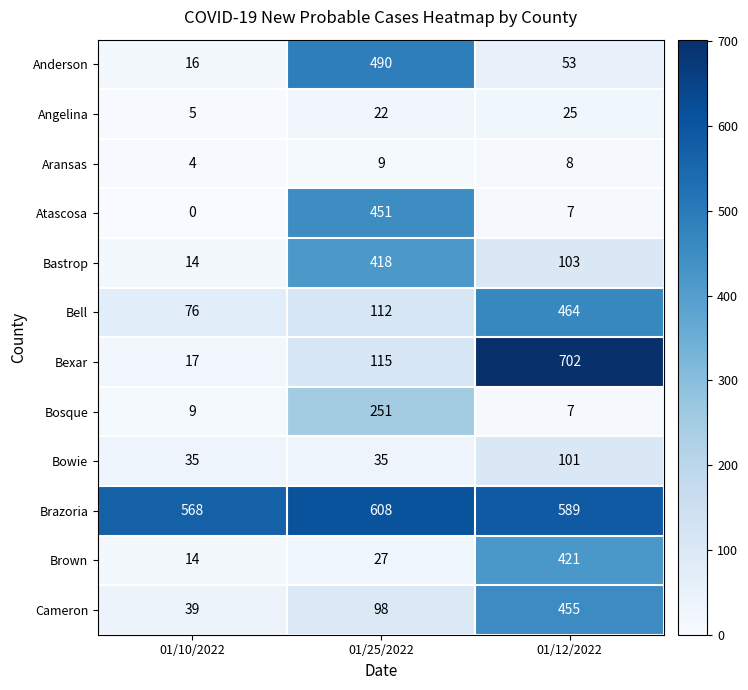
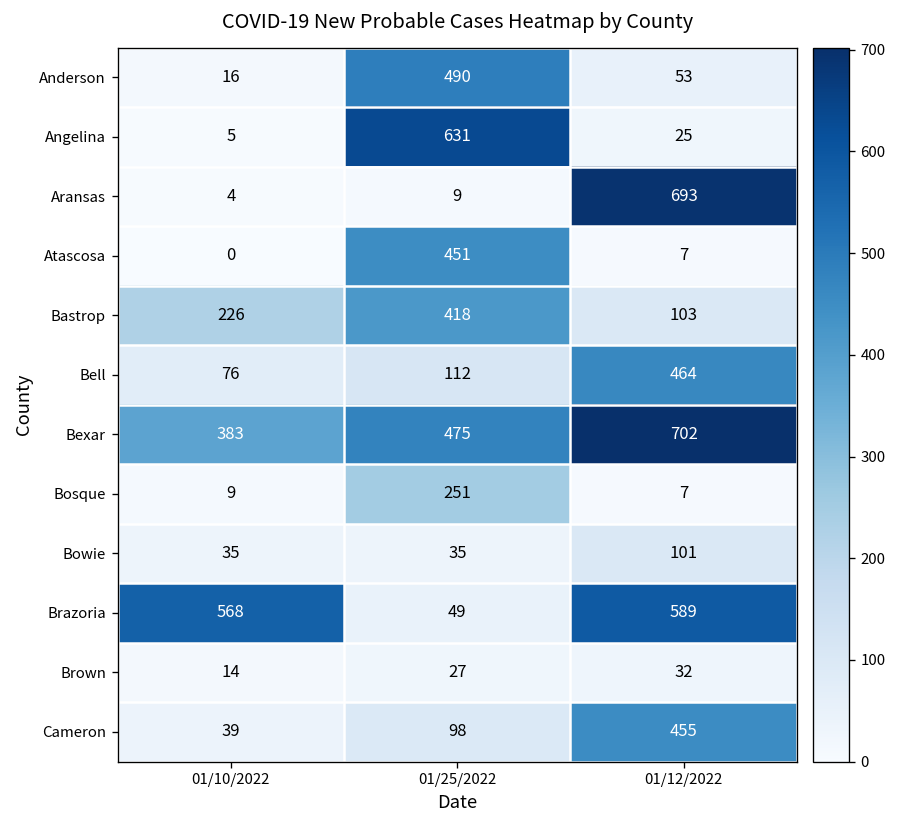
  {
    "Anderson": {
      "01/10/2022": 16,
      "01/25/2022": 490,
      "01/12/2022": 53
    },
    "Angelina": {
      "01/10/2022": 5,
-     "01/25/2022": 22,
+     "01/25/2022": 631,
      "01/12/2022": 25
    },
    "Aransas": {
      "01/10/2022": 4,
      "01/25/2022": 9,
-     "01/12/2022": 8
+     "01/12/2022": 693
    },
    "Atascosa": {
      "01/10/2022": 0,
      "01/25/2022": 451,
      "01/12/2022": 7
    },
    "Bastrop": {
-     "01/10/2022": 14,
+     "01/10/2022": 226,
      "01/25/2022": 418,
      "01/12/2022": 103
    },
    "Bell": {
      "01/10/2022": 76,
      "01/25/2022": 112,
      "01/12/2022": 464
    },
    "Bexar": {
-     "01/10/2022": 17,
-     "01/25/2022": 115,
+     "01/10/2022": 383,
+     "01/25/2022": 475,
      "01/12/2022": 702
    },
    "Bosque": {
      "01/10/2022": 9,
      "01/25/2022": 251,
      "01/12/2022": 7
    },
    "Bowie": {
      "01/10/2022": 35,
      "01/25/2022": 35,
      "01/12/2022": 101
    },
    "Brazoria": {
      "01/10/2022": 568,
-     "01/25/2022": 608,
+     "01/25/2022": 49,
      "01/12/2022": 589
    },
    "Brown": {
      "01/10/2022": 14,
      "01/25/2022": 27,
-     "01/12/2022": 421
+     "01/12/2022": 32
    },
    "Cameron": {
      "01/10/2022": 39,
      "01/25/2022": 98,
      "01/12/2022": 455
    }
  }
